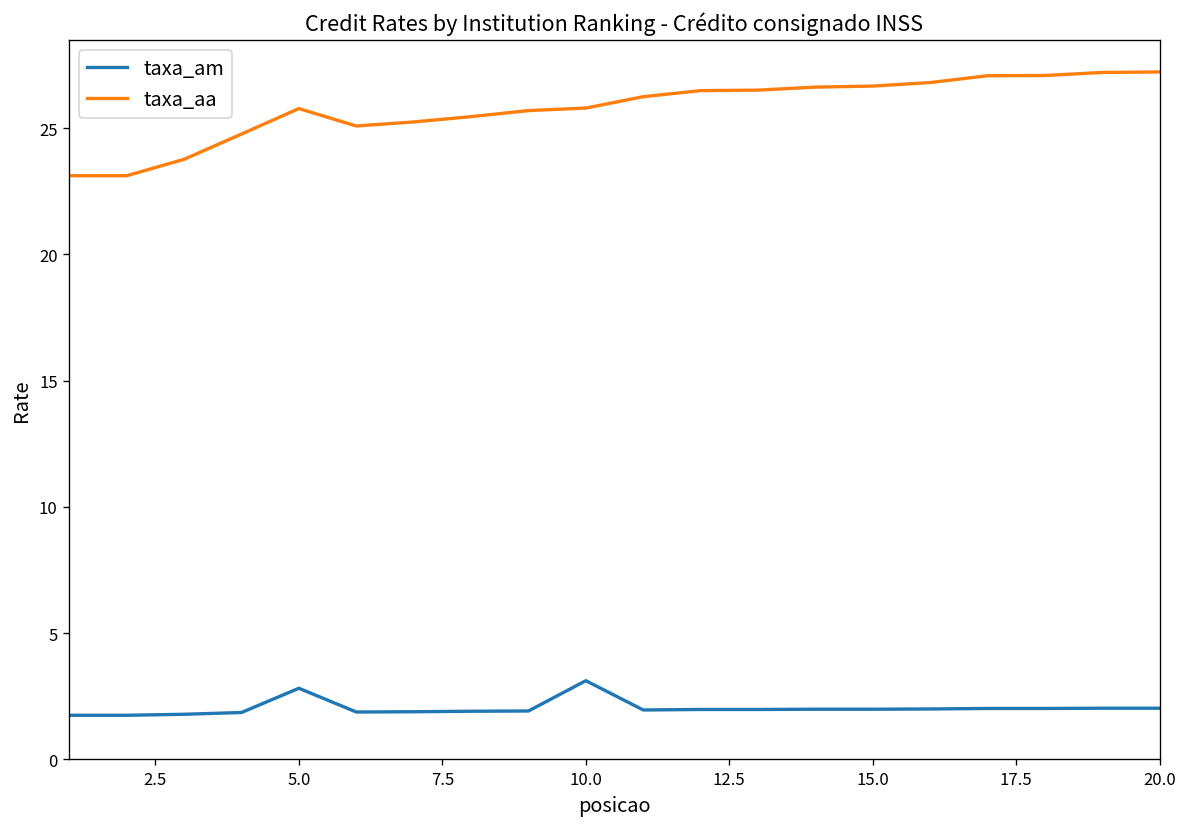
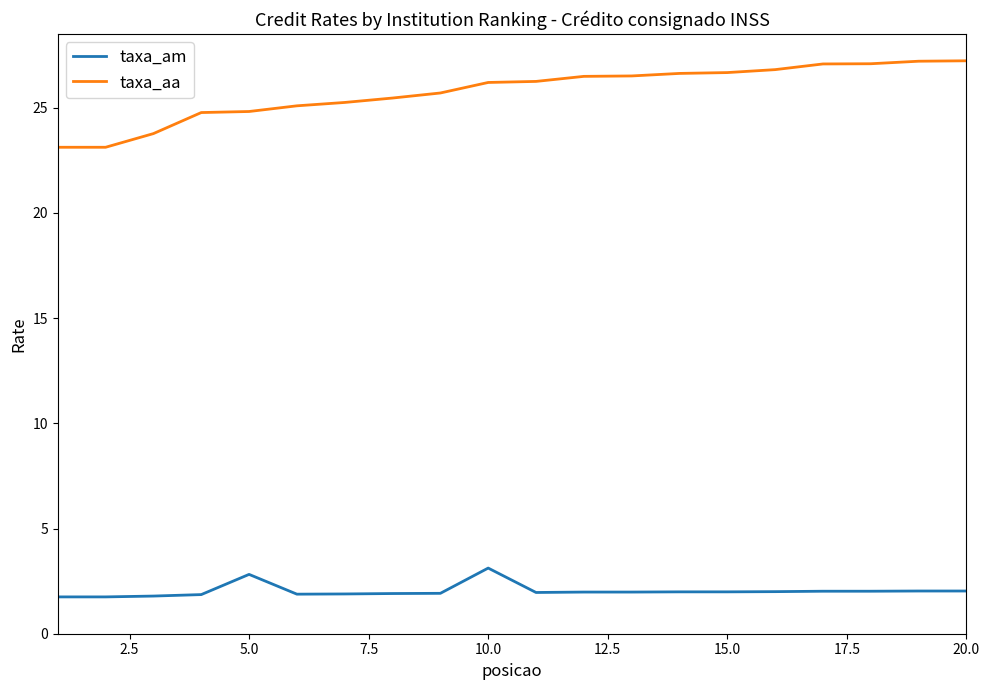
  {
    "taxa_am": {
      "5.0": 2.8,
      "10.0": 3.1,
      "15.0": 2.0,
      "20.0": 2.0
    },
    "taxa_aa": {
-     "5.0": 25.8,
-     "10.0": 25.8,
+     "5.0": 24.8,
+     "10.0": 26.2,
      "15.0": 26.7,
      "20.0": 27.2
    }
  }
